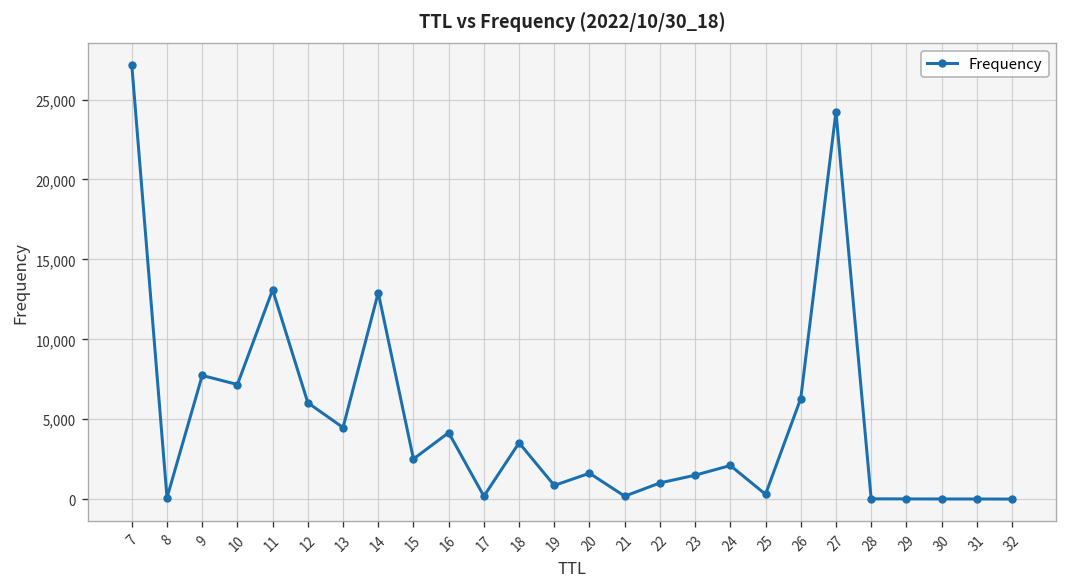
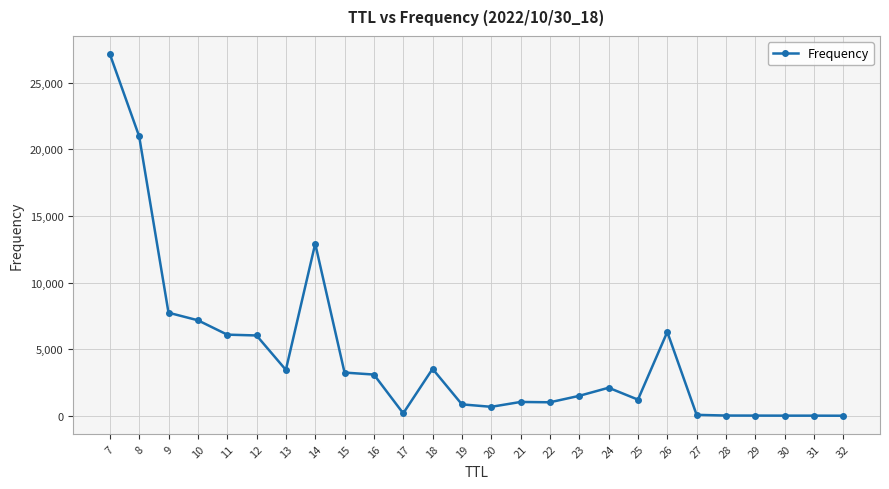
  {
    "7": "27,200",
-   "8": "100",
+   "8": "21,000",
    "9": "7,700",
    "10": "7,200",
-   "11": "13,100",
+   "11": "6,100",
    "12": "6,000",
-   "13": "4,500",
+   "13": "3,400",
    "14": "12,900",
-   "15": "2,500",
-   "16": "4,200",
+   "15": "3,200",
+   "16": "3,100",
    "17": "200",
    "18": "3,500",
    "19": "900",
-   "20": "1,600",
-   "21": "200",
+   "20": "700",
+   "21": "1,000",
    "22": "1,000",
    "23": "1,500",
    "24": "2,100",
-   "25": "300",
+   "25": "1,200",
    "26": "6,300",
-   "27": "24,200",
+   "27": "100",
    "28": "0",
    "29": "0",
    "30": "0",
    "31": "0",
    "32": "0"
  }
